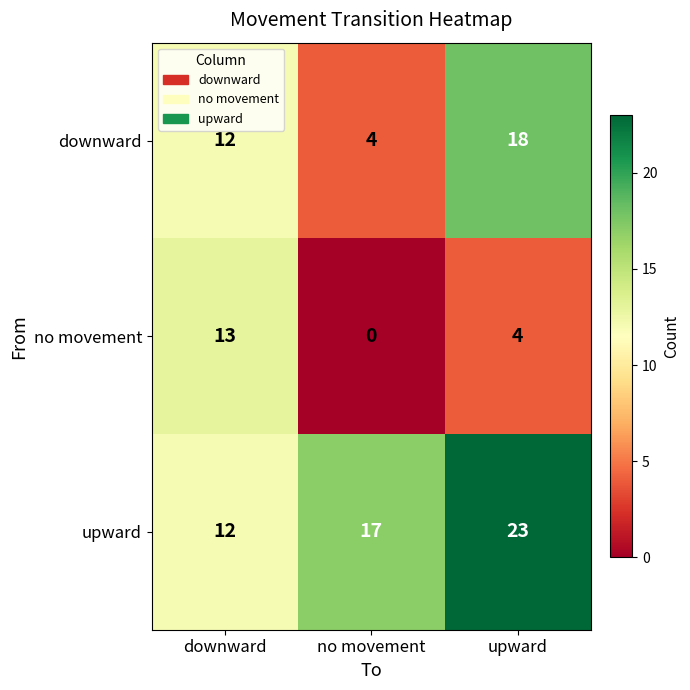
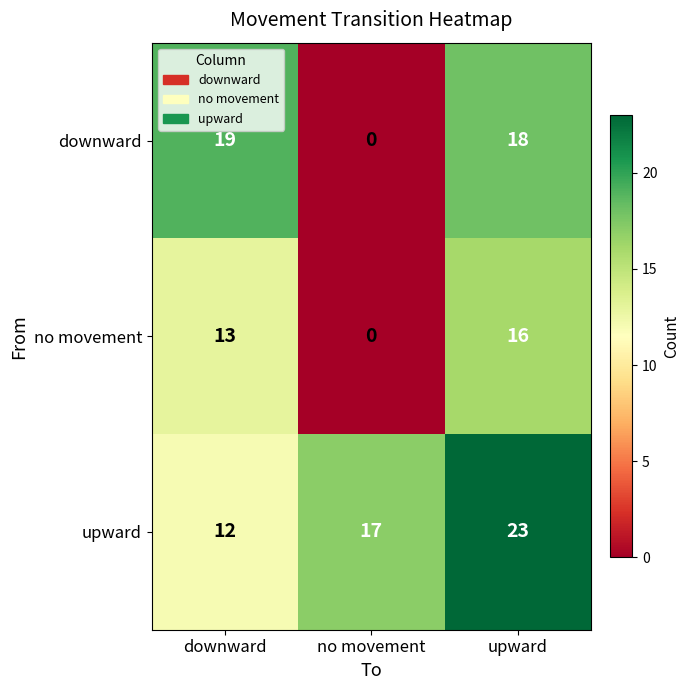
  {
    "downward": {
-     "downward": 12,
-     "no movement": 4,
+     "downward": 19,
+     "no movement": 0,
      "upward": 18
    },
    "no movement": {
      "downward": 13,
      "no movement": 0,
-     "upward": 4
+     "upward": 16
    },
    "upward": {
      "downward": 12,
      "no movement": 17,
      "upward": 23
    }
  }
